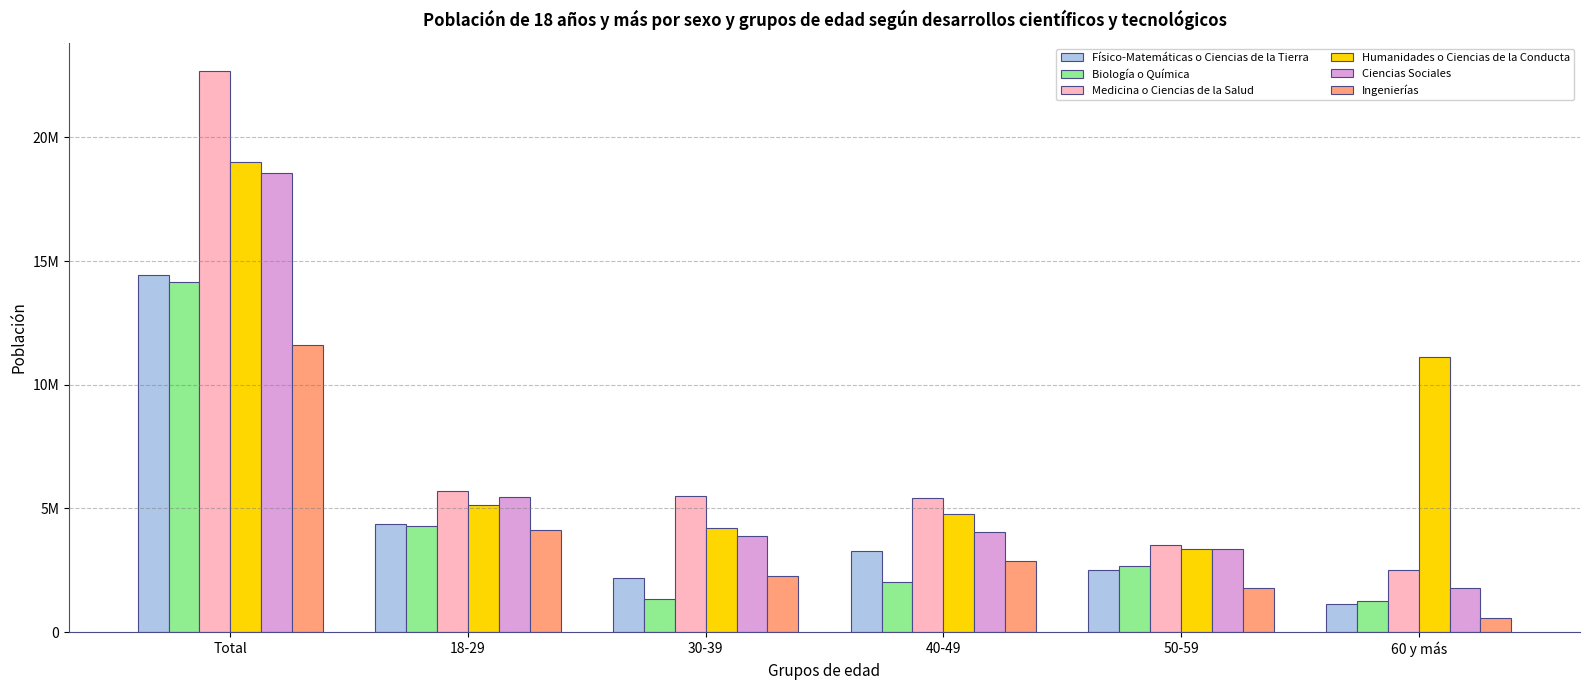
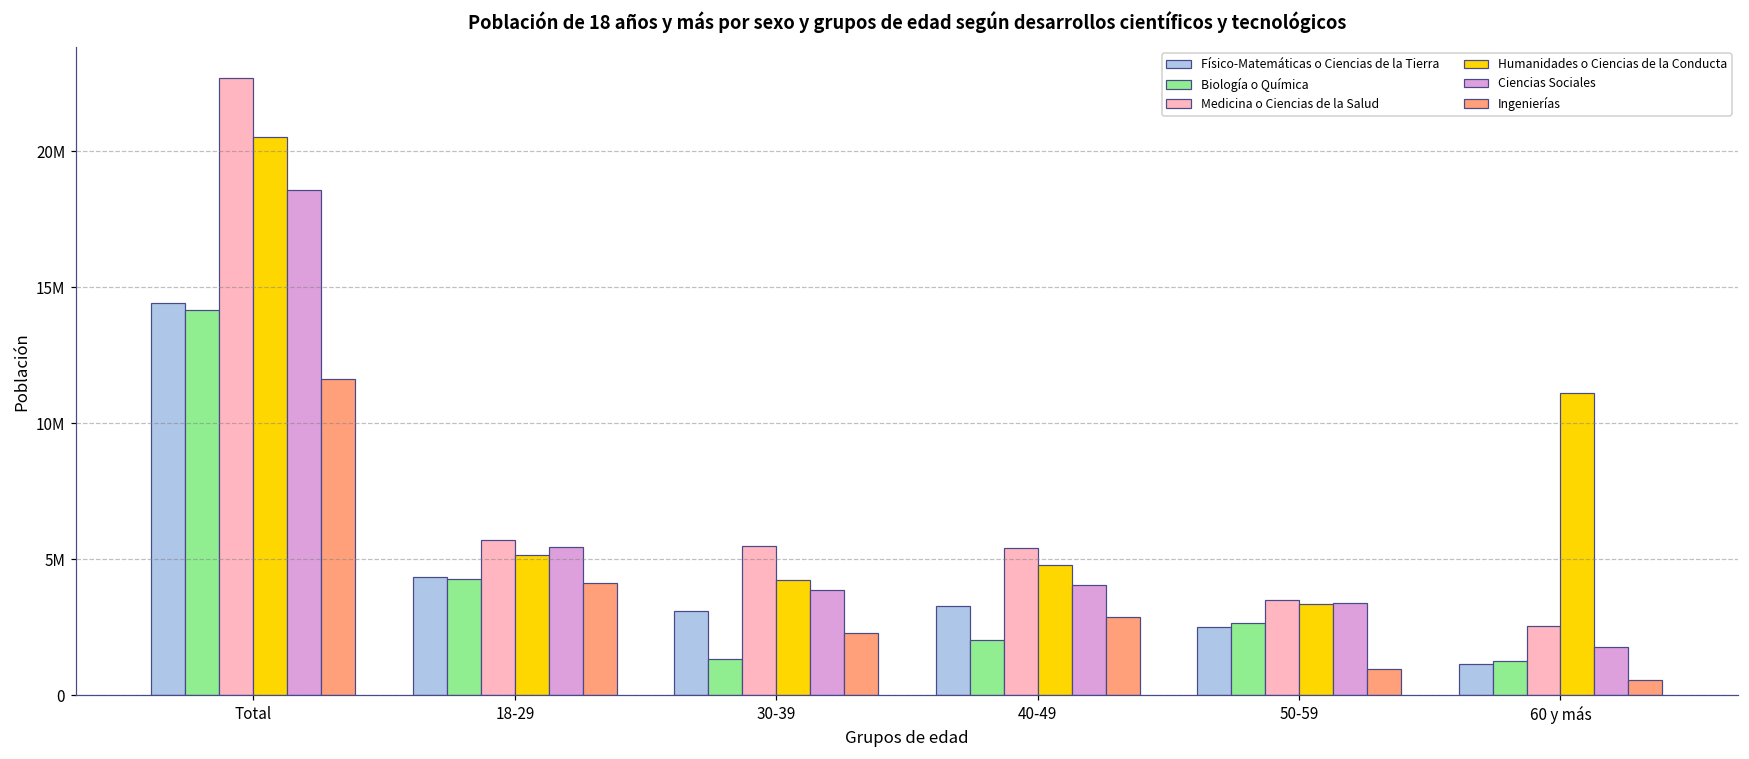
  {
    "Físico-Matemáticas o Ciencias de la Tierra": {
      "Total": 14400000,
      "18-29": 4400000,
-     "30-39": 2200000,
+     "30-39": 3100000,
      "40-49": 3300000,
      "50-59": 2500000,
      "60 y más": 1100000
    },
    "Biología o Química": {
      "Total": 14100000,
      "18-29": 4300000,
      "30-39": 1300000,
      "40-49": 2000000,
      "50-59": 2700000,
      "60 y más": 1300000
    },
    "Humanidades o Ciencias de la Conducta": {
-     "Total": 19000000,
+     "Total": 20500000,
      "18-29": 5100000,
      "30-39": 4200000,
      "40-49": 4800000,
      "50-59": 3400000,
      "60 y más": 11100000
    },
    "Ingenierías": {
      "Total": 11600000,
      "18-29": 4100000,
      "30-39": 2300000,
      "40-49": 2900000,
-     "50-59": 1800000,
+     "50-59": 1000000,
      "60 y más": 600000
    }
  }
